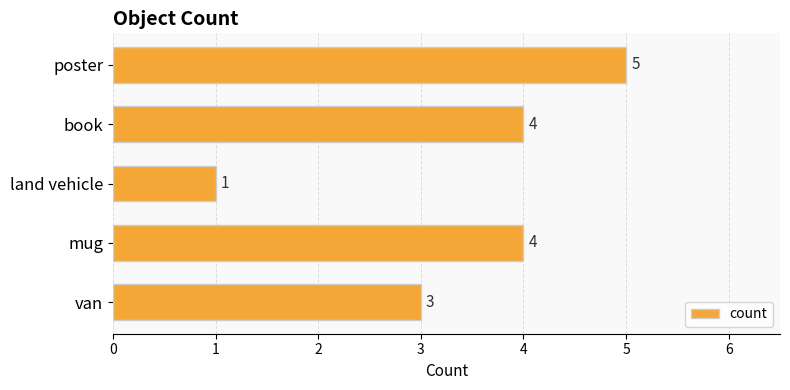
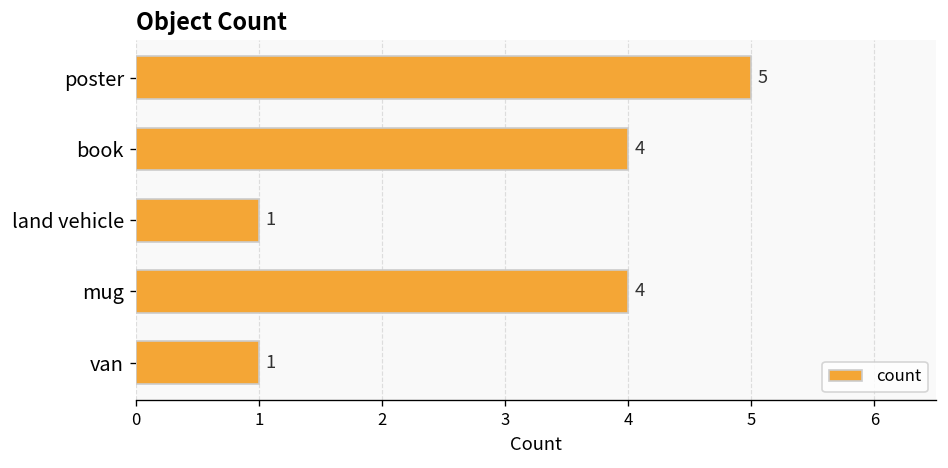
  {
    "poster": 5,
    "book": 4,
    "land vehicle": 1,
    "mug": 4,
-   "van": 3
+   "van": 1
  }
